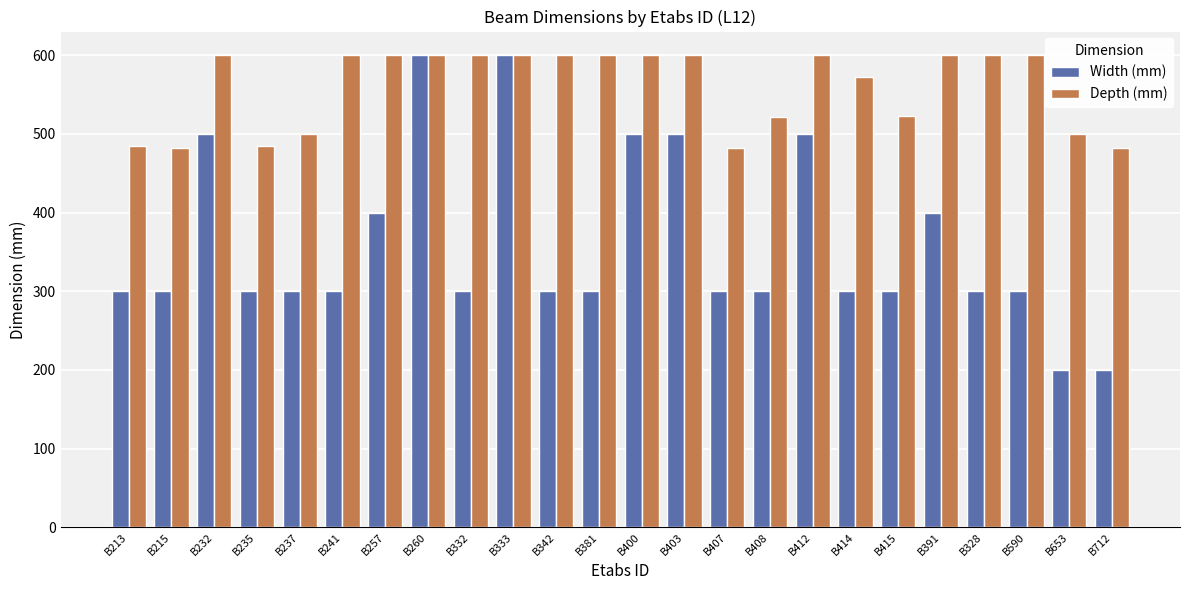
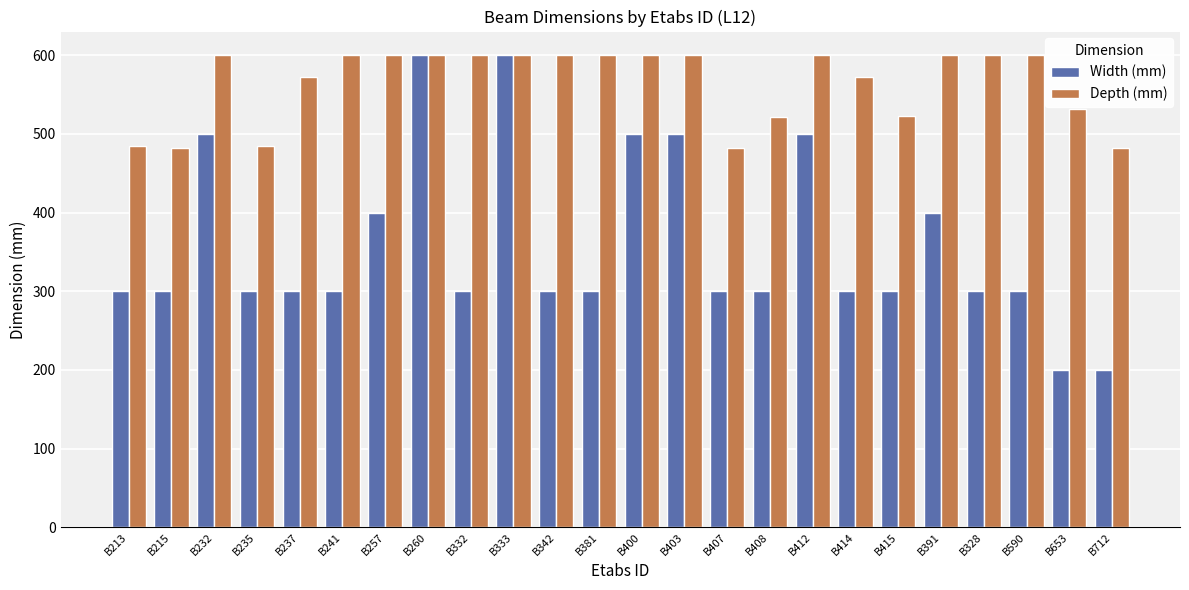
  {
    "Width (mm)": {
      "B213": 300,
      "B215": 300,
      "B232": 500,
      "B235": 300,
      "B237": 300,
      "B241": 300,
      "B257": 400,
      "B260": 600,
      "B332": 300,
      "B333": 600,
      "B342": 300,
      "B381": 300,
      "B400": 500,
      "B403": 500,
      "B407": 300,
      "B408": 300,
      "B412": 500,
      "B414": 300,
      "B415": 300,
      "B391": 400,
      "B328": 300,
      "B590": 300,
      "B653": 200,
      "B712": 200
    },
    "Depth (mm)": {
      "B213": 480,
      "B215": 480,
      "B232": 600,
      "B235": 480,
-     "B237": 500,
+     "B237": 570,
      "B241": 600,
      "B257": 600,
      "B260": 600,
      "B332": 600,
      "B333": 600,
      "B342": 600,
      "B381": 600,
      "B400": 600,
      "B403": 600,
      "B407": 480,
      "B408": 520,
      "B412": 600,
      "B414": 570,
      "B415": 520,
      "B391": 600,
      "B328": 600,
      "B590": 600,
-     "B653": 500,
+     "B653": 530,
      "B712": 480
    }
  }
